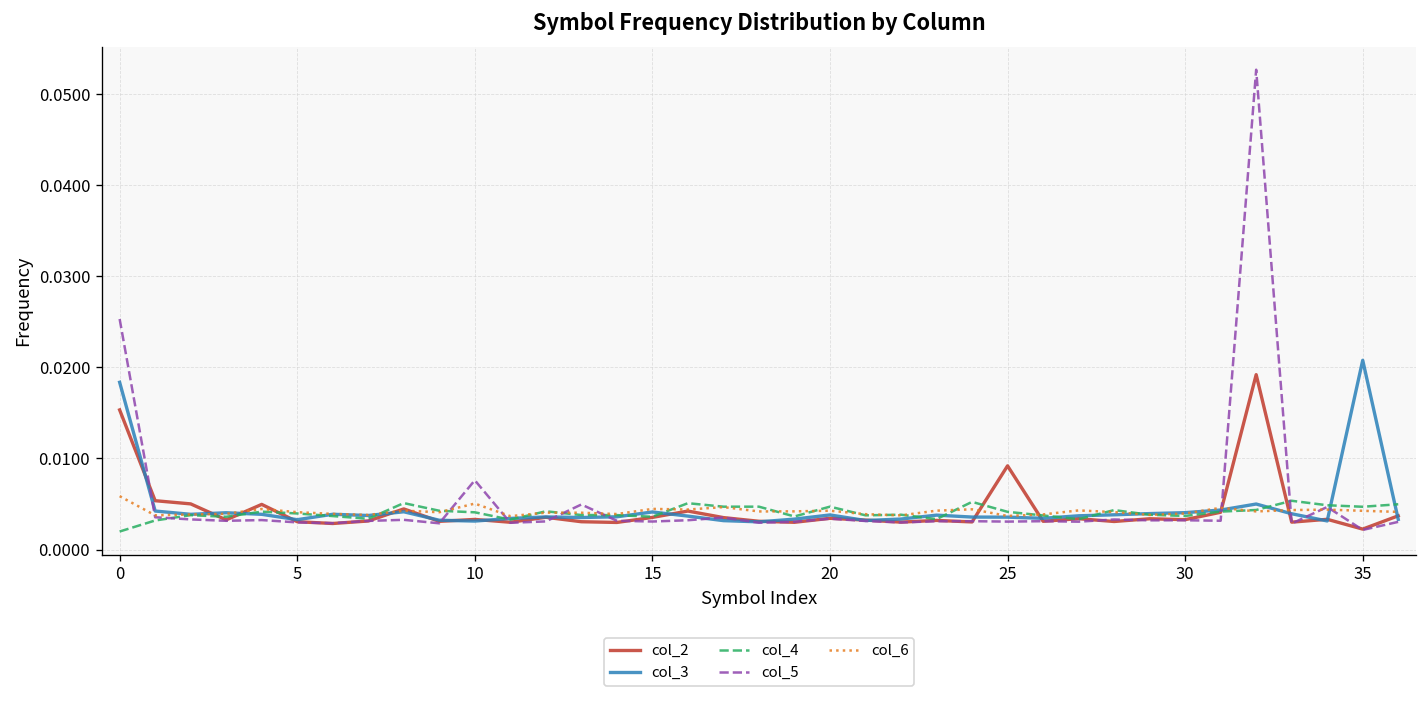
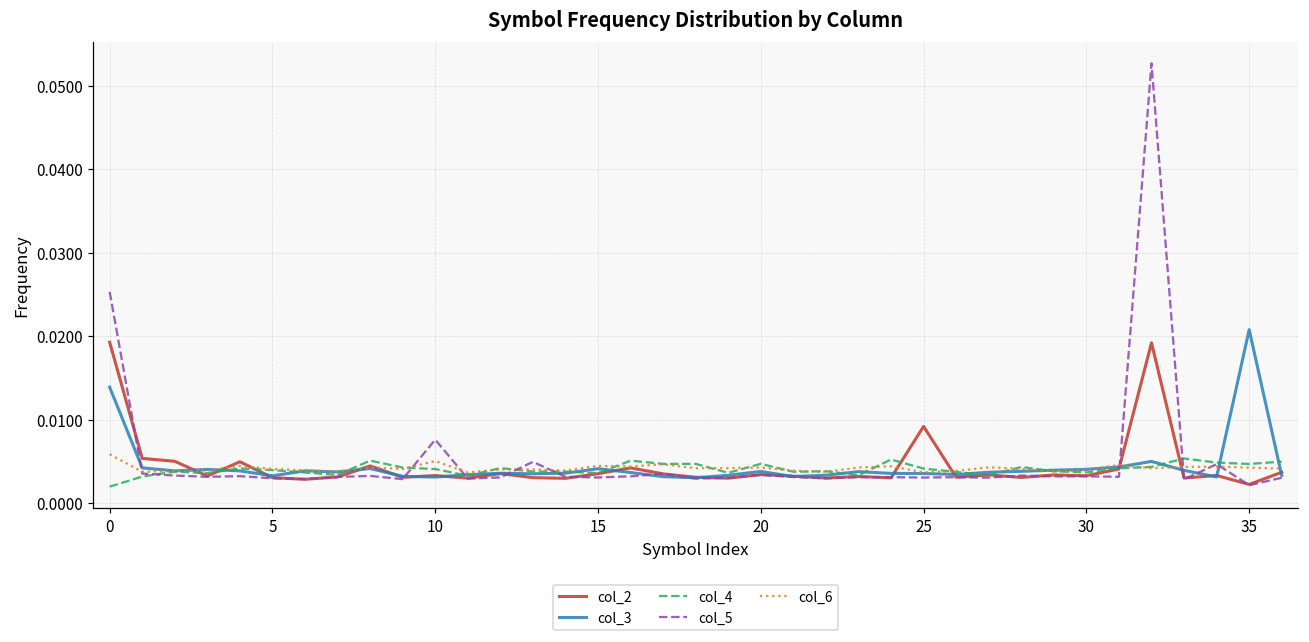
  {
    "col_2": {
-     "0": 0.015,
+     "0": 0.019,
      "25": 0.009
    },
    "col_3": {
-     "0": 0.018,
+     "0": 0.014,
      "15": 0.004,
      "20": 0.004,
      "35": 0.021
    },
    "col_4": {
      "0": 0.002,
      "10": 0.004,
      "20": 0.005,
      "25": 0.004,
      "35": 0.005
    },
    "col_5": {
      "0": 0.025,
      "10": 0.008,
      "15": 0.003,
      "25": 0.003
    },
    "col_6": {
      "0": 0.006,
      "10": 0.005,
      "15": 0.004,
      "20": 0.004,
      "35": 0.004
    }
  }
